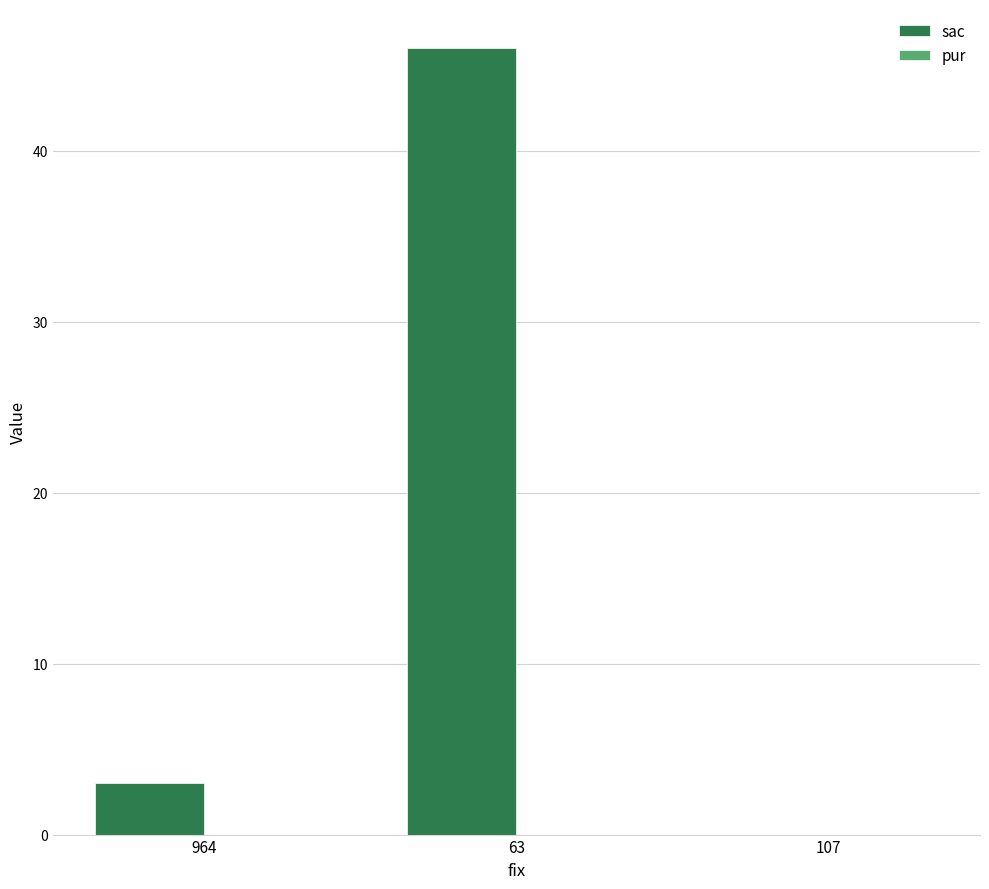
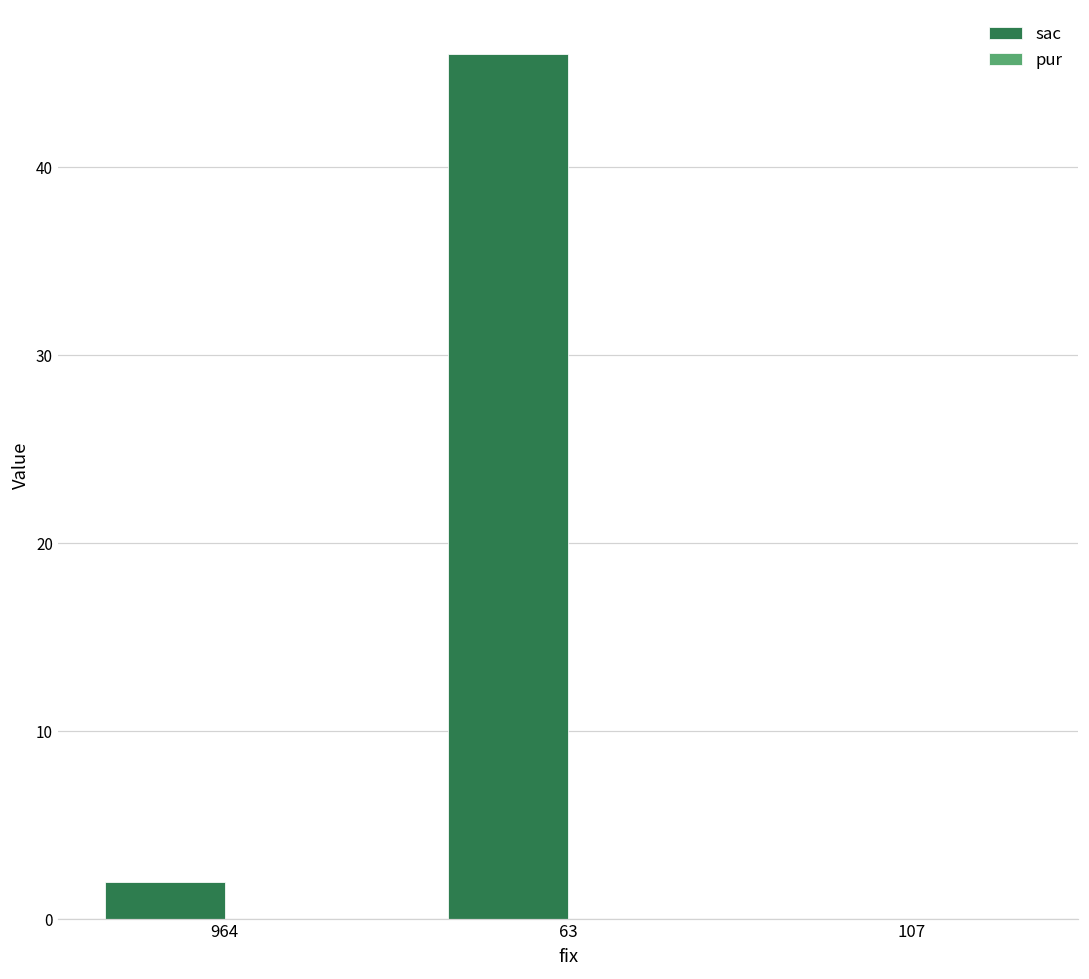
  {
    "sac": {
-     "964": 3,
+     "964": 2,
      "63": 46,
      "107": 0
    },
    "pur": {
      "964": 0,
      "63": 0,
      "107": 0
    }
  }
